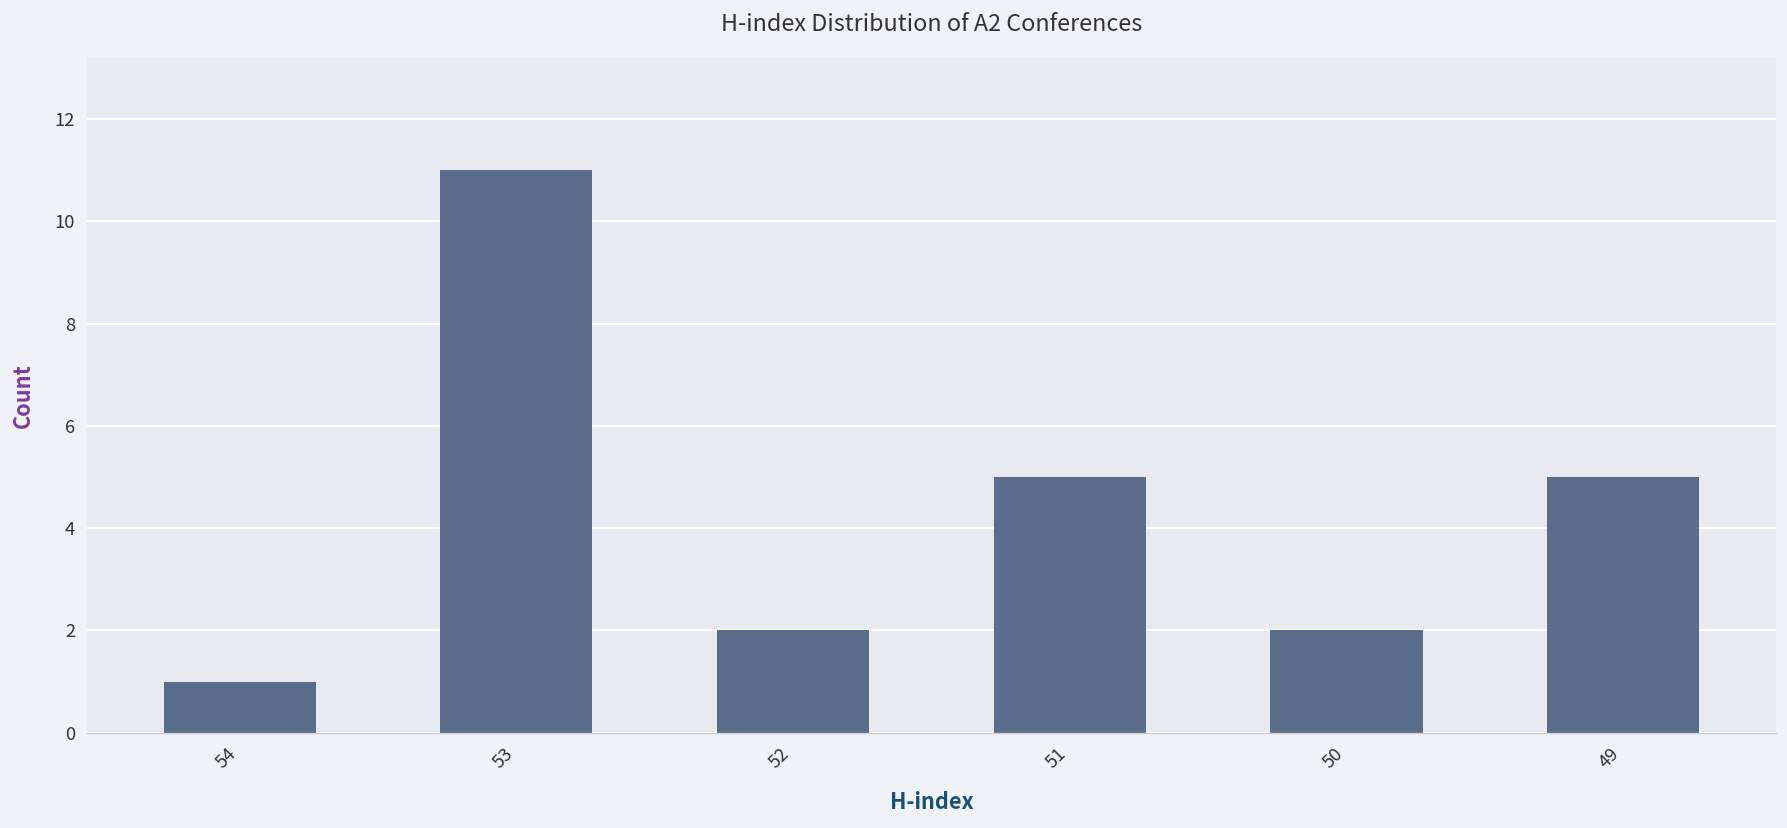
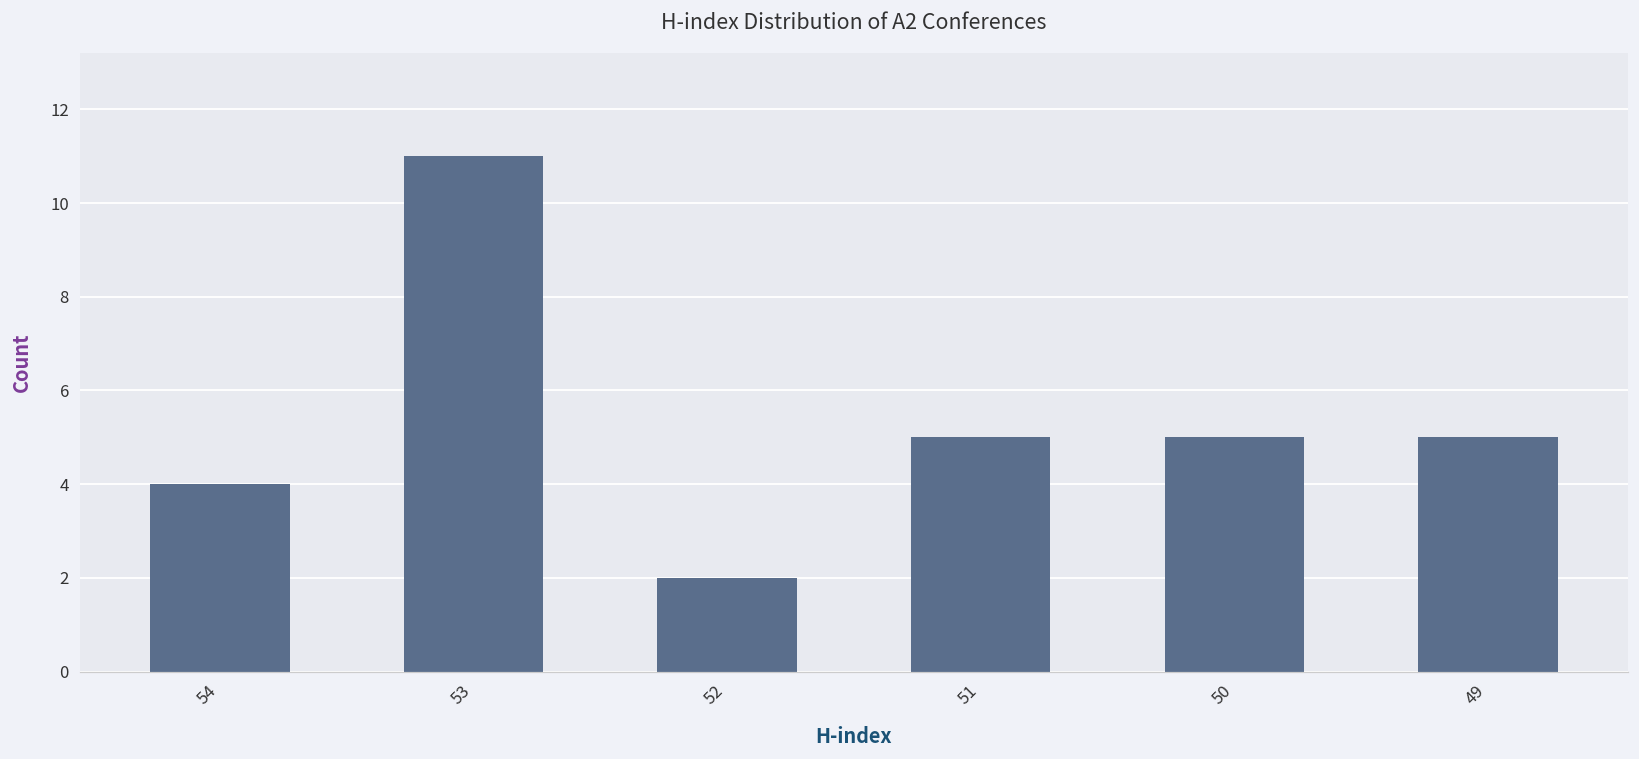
  {
-   "54": 1,
+   "54": 4,
    "53": 11,
    "52": 2,
    "51": 5,
-   "50": 2,
+   "50": 5,
    "49": 5
  }
